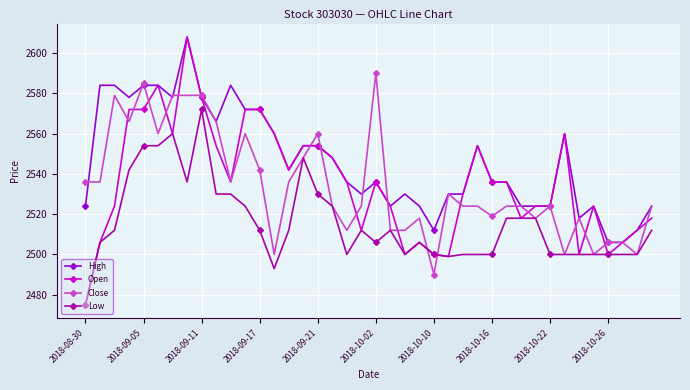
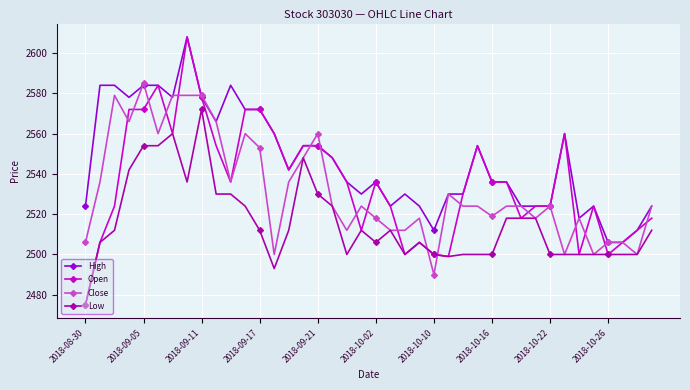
  {
    "Close": {
-     "2018-08-30": 2536,
-     "2018-09-17": 2542,
+     "2018-08-30": 2506,
+     "2018-09-17": 2553,
      "2018-09-21": 2560,
-     "2018-10-02": 2590,
+     "2018-10-02": 2518,
      "2018-10-10": 2490,
      "2018-10-16": 2519
    }
  }
